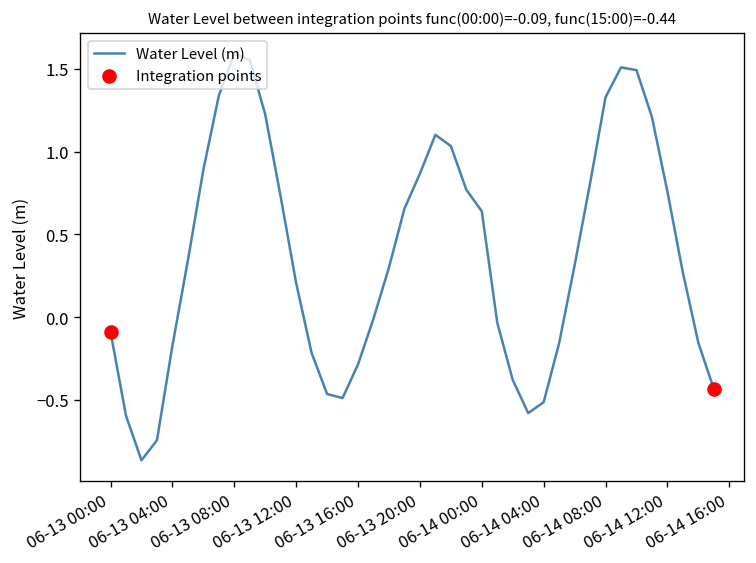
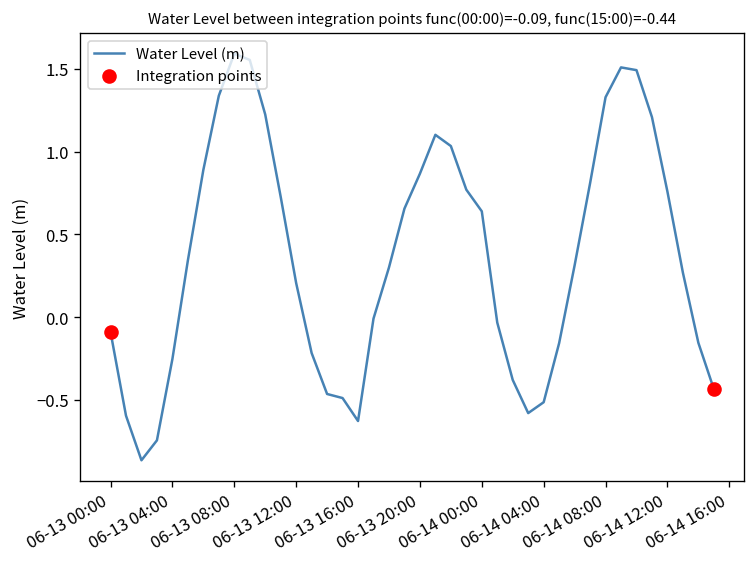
  {
    "Water Level (m)": {
-     "06-13 04:00": -0.17,
+     "06-13 04:00": -0.25,
      "06-13 12:00": 0.21,
-     "06-13 16:00": -0.29,
+     "06-13 16:00": -0.63,
      "06-13 20:00": 0.87,
      "06-14 00:00": 0.64,
      "06-14 04:00": -0.51,
      "06-14 08:00": 1.33,
      "06-14 12:00": 0.76
    }
  }
